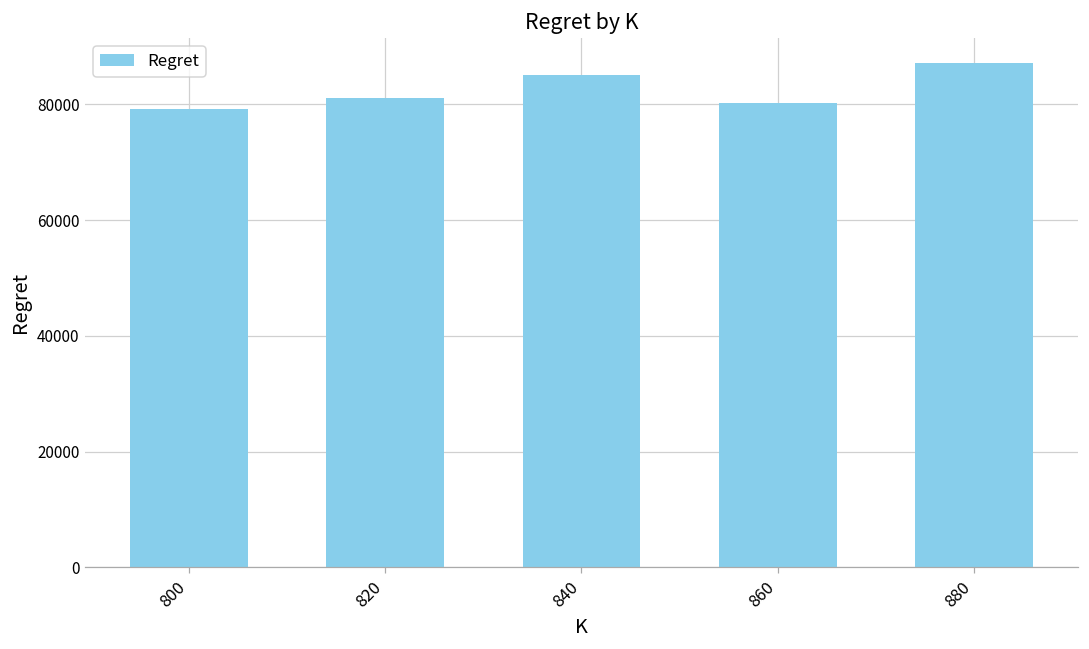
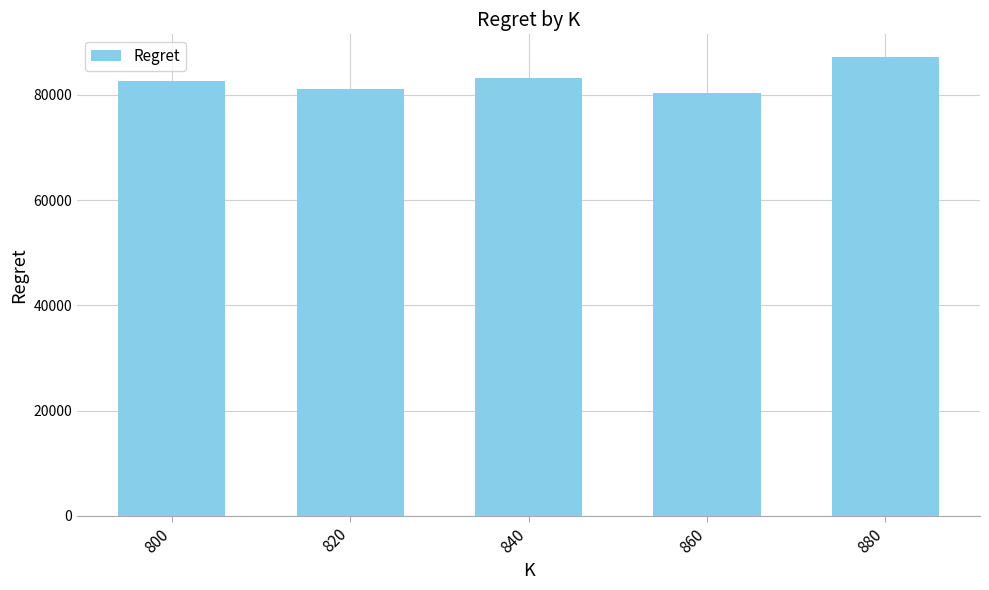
  {
-   "800": 79000,
+   "800": 83000,
    "820": 81000,
-   "840": 85000,
+   "840": 83000,
    "860": 80000,
    "880": 87000
  }
